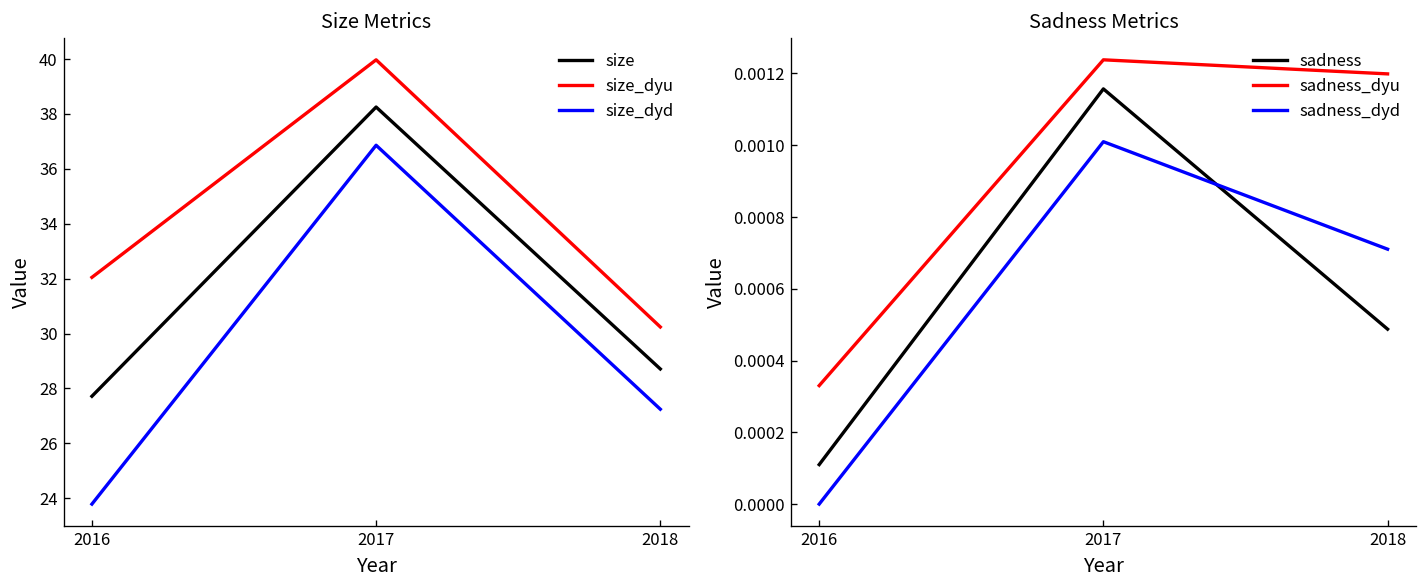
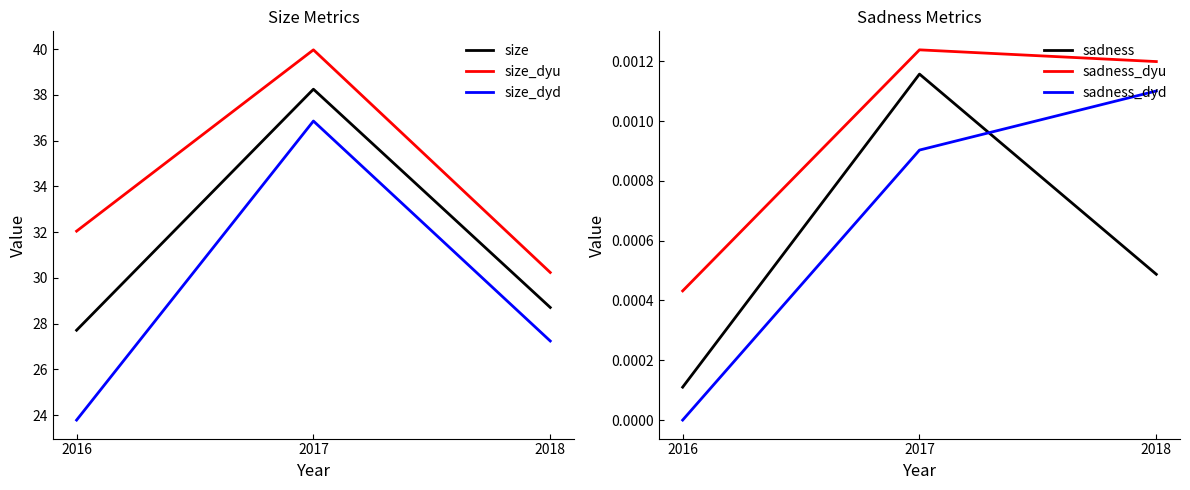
  {
    "Size Metrics": {
      "size": {
        "2016": 27.7,
        "2017": 38.3,
        "2018": 28.7
      },
      "size_dyu": {
        "2016": 32.0,
        "2017": 40.0,
        "2018": 30.2
      },
      "size_dyd": {
        "2016": 23.8,
        "2017": 36.9,
        "2018": 27.2
      }
    },
    "Sadness Metrics": {
      "sadness": {
        "2016": 0.00011,
        "2017": 0.00116,
        "2018": 0.00049
      },
      "sadness_dyu": {
-       "2016": 0.00033,
+       "2016": 0.00043,
        "2017": 0.00124,
        "2018": 0.00120
      },
      "sadness_dyd": {
        "2016": 0.00000,
-       "2017": 0.00101,
-       "2018": 0.00071
+       "2017": 0.00090,
+       "2018": 0.00110
      }
    }
  }
